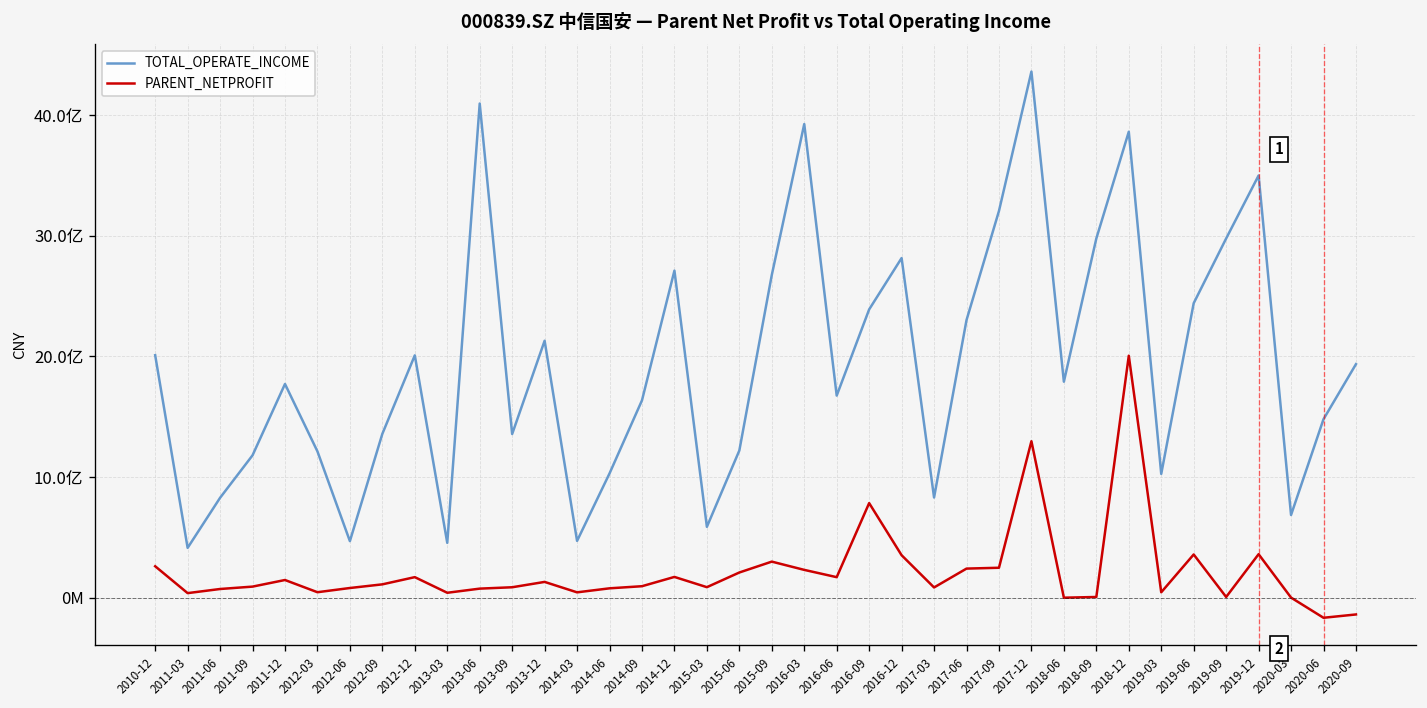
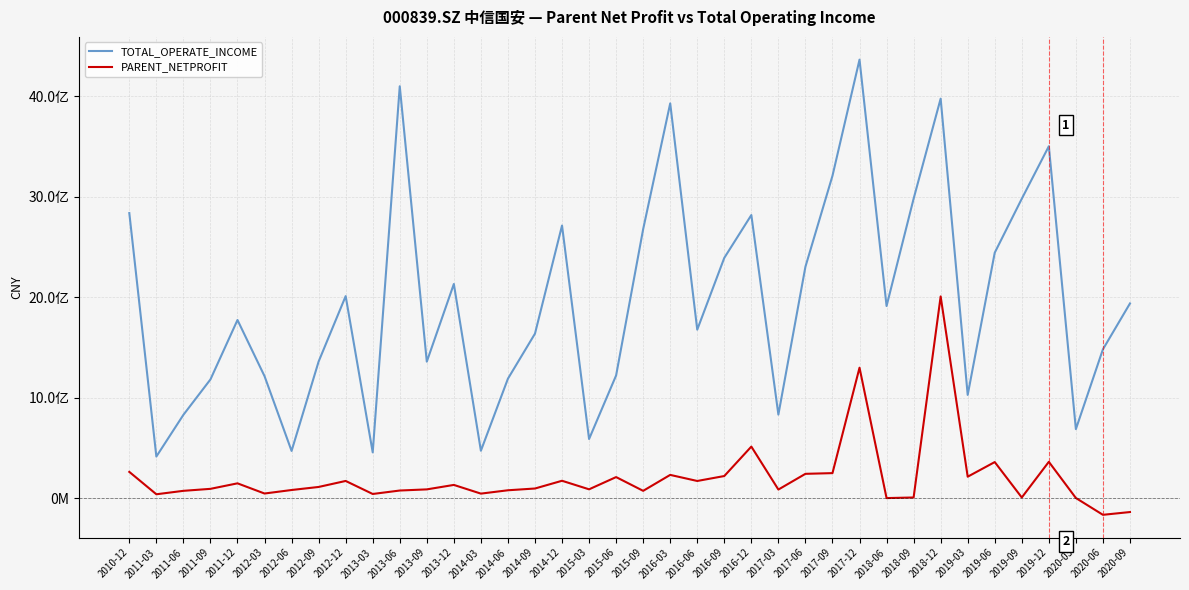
  {
    "TOTAL_OPERATE_INCOME": {
-     "2010-12": "20.1亿",
+     "2010-12": "28.4亿",
      "2011-03": "4.1亿",
      "2011-06": "8.3亿",
      "2011-09": "11.8亿",
      "2011-12": "17.7亿",
      "2012-03": "12.1亿",
      "2012-06": "4.7亿",
      "2012-09": "13.6亿",
      "2012-12": "20.1亿",
      "2013-03": "4.5亿",
      "2013-06": "41.0亿",
      "2013-09": "13.6亿",
      "2013-12": "21.3亿",
      "2014-03": "4.7亿",
-     "2014-06": "10.3亿",
+     "2014-06": "11.9亿",
      "2014-09": "16.4亿",
      "2014-12": "27.1亿",
      "2015-03": "5.9亿",
      "2015-06": "12.2亿",
      "2015-09": "26.8亿",
      "2016-03": "39.3亿",
      "2016-06": "16.8亿",
      "2016-09": "23.9亿",
      "2016-12": "28.2亿",
      "2017-03": "8.3亿",
      "2017-06": "23.0亿",
      "2017-09": "32.1亿",
      "2017-12": "43.6亿",
-     "2018-06": "17.9亿",
+     "2018-06": "19.1亿",
      "2018-09": "29.8亿",
-     "2018-12": "38.6亿",
+     "2018-12": "39.7亿",
      "2019-03": "10.3亿",
      "2019-06": "24.4亿",
      "2019-09": "29.8亿",
      "2020-03": "6.9亿",
      "2020-06": "14.8亿",
      "2020-09": "19.4亿"
    },
    "PARENT_NETPROFIT": {
      "2010-12": "2.6亿",
      "2011-03": "0.4亿",
      "2011-06": "0.7亿",
      "2011-09": "0.9亿",
      "2011-12": "1.5亿",
      "2012-03": "0.4亿",
      "2012-06": "0.8亿",
      "2012-09": "1.1亿",
      "2012-12": "1.7亿",
      "2013-03": "0.4亿",
      "2013-06": "0.7亿",
      "2013-09": "0.9亿",
      "2013-12": "1.3亿",
      "2014-03": "0.4亿",
      "2014-06": "0.8亿",
      "2014-09": "0.9亿",
      "2014-12": "1.7亿",
      "2015-03": "0.9亿",
      "2015-06": "2.1亿",
-     "2015-09": "3.0亿",
+     "2015-09": "0.7亿",
      "2016-03": "2.3亿",
      "2016-06": "1.7亿",
-     "2016-09": "7.8亿",
-     "2016-12": "3.5亿",
+     "2016-09": "2.2亿",
+     "2016-12": "5.1亿",
      "2017-03": "0.8亿",
      "2017-06": "2.4亿",
      "2017-09": "2.5亿",
      "2017-12": "13.0亿",
      "2018-06": "0.0亿",
      "2018-09": "0.1亿",
      "2018-12": "20.1亿",
-     "2019-03": "0.4亿",
+     "2019-03": "2.1亿",
      "2019-06": "3.6亿",
      "2019-09": "0.1亿",
      "2019-12": "3.6亿",
      "2020-03": "0.0亿",
      "2020-06": "-1.7亿",
      "2020-09": "-1.4亿"
    }
  }
